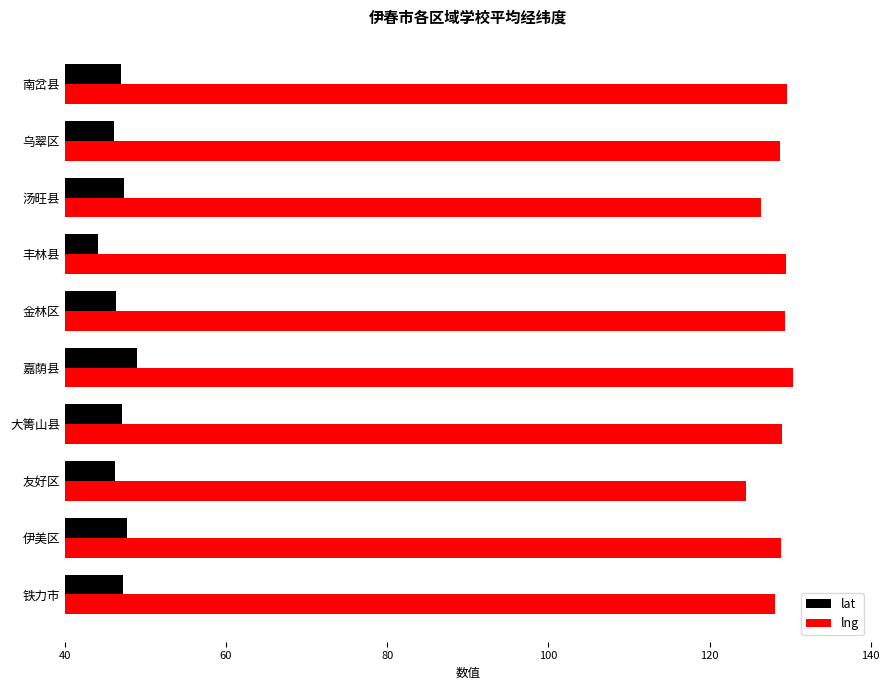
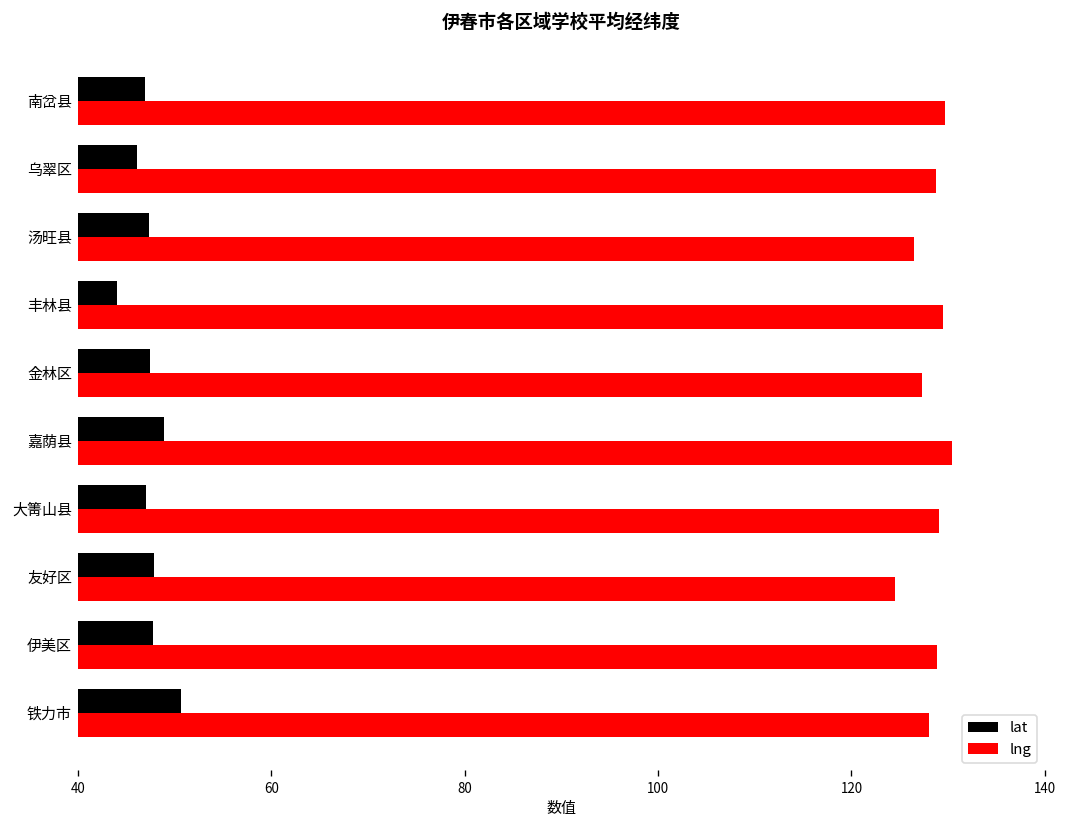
  {
    "lat": {
      "南岔县": 47,
      "乌翠区": 46,
      "汤旺县": 47,
      "丰林县": 44,
-     "金林区": 46,
+     "金林区": 47,
      "嘉荫县": 49,
      "大箐山县": 47,
-     "友好区": 46,
+     "友好区": 48,
      "伊美区": 48,
-     "铁力市": 47
+     "铁力市": 51
    },
    "lng": {
      "南岔县": 130,
      "乌翠区": 129,
      "汤旺县": 126,
      "丰林县": 129,
-     "金林区": 129,
+     "金林区": 127,
      "嘉荫县": 130,
      "大箐山县": 129,
      "友好区": 124,
      "伊美区": 129,
      "铁力市": 128
    }
  }
